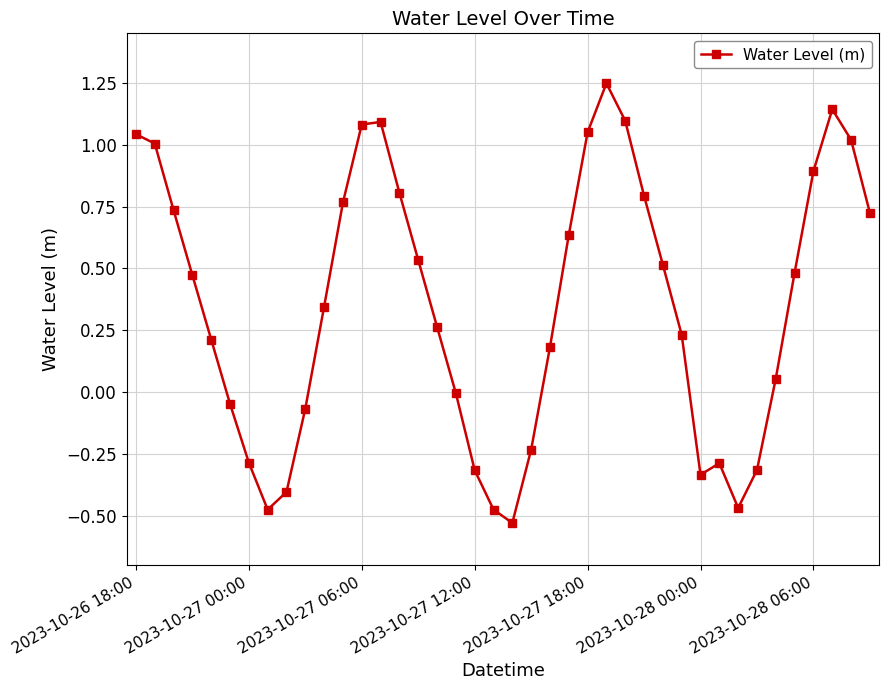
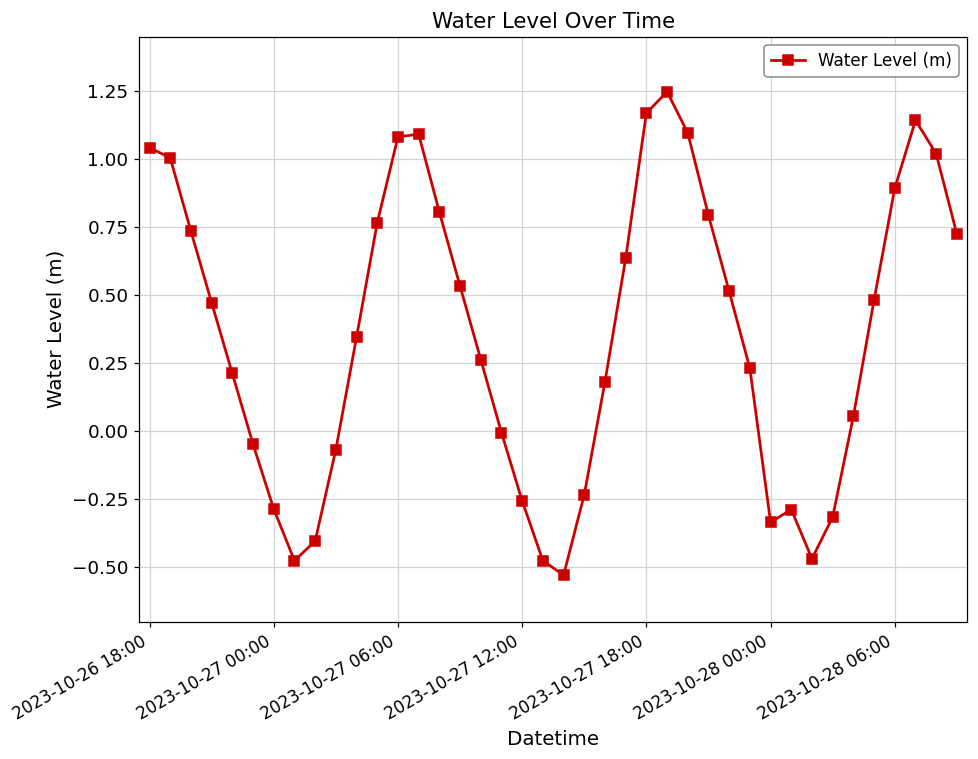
  {
    "2023-10-26 18:00": 1.04,
    "2023-10-27 00:00": -0.29,
    "2023-10-27 06:00": 1.08,
-   "2023-10-27 12:00": -0.32,
-   "2023-10-27 18:00": 1.05,
+   "2023-10-27 12:00": -0.26,
+   "2023-10-27 18:00": 1.17,
    "2023-10-28 00:00": -0.33,
    "2023-10-28 06:00": 0.89
  }
